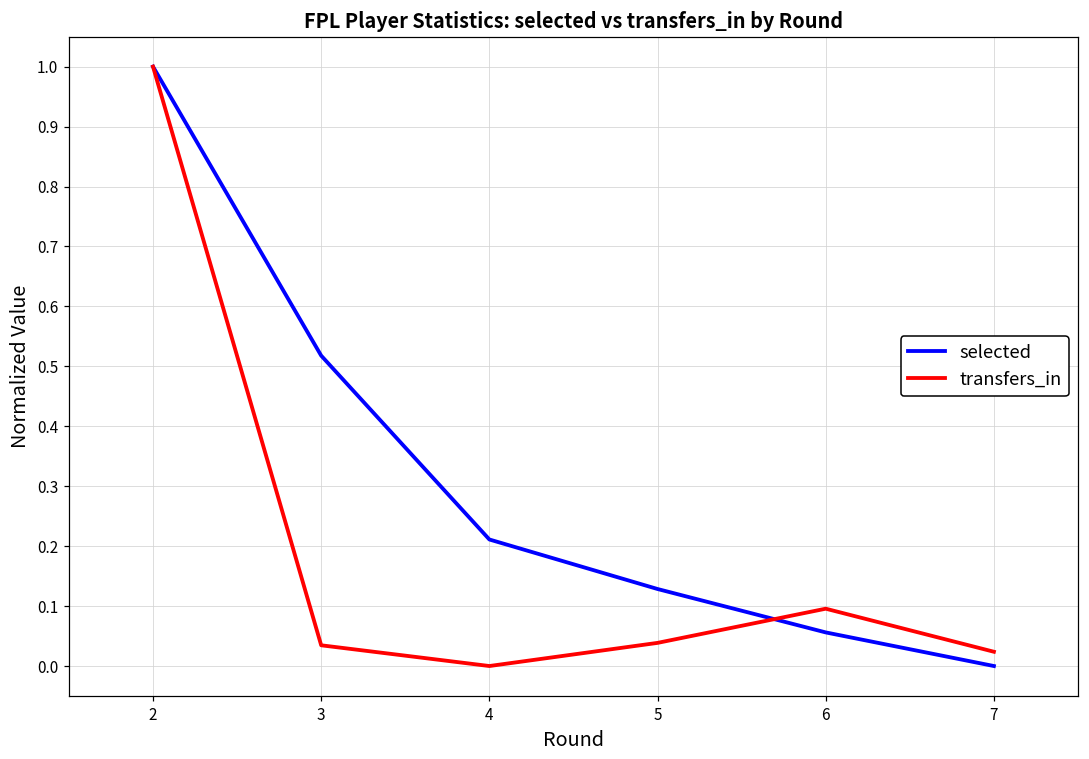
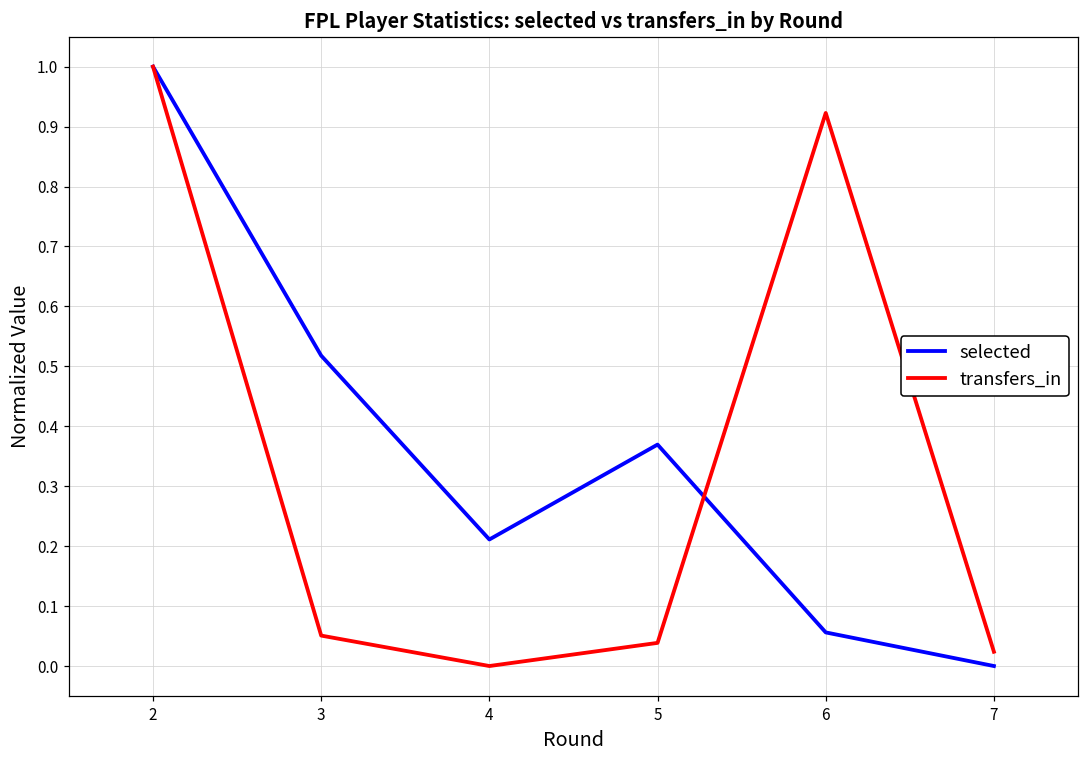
  {
    "selected": {
      "3": 0.52,
      "4": 0.21,
-     "5": 0.13,
+     "5": 0.37,
      "6": 0.06,
      "7": 0.00
    },
    "transfers_in": {
-     "3": 0.03,
+     "3": 0.05,
      "4": 0.00,
      "5": 0.04,
-     "6": 0.10,
+     "6": 0.92,
      "7": 0.02
    }
  }
